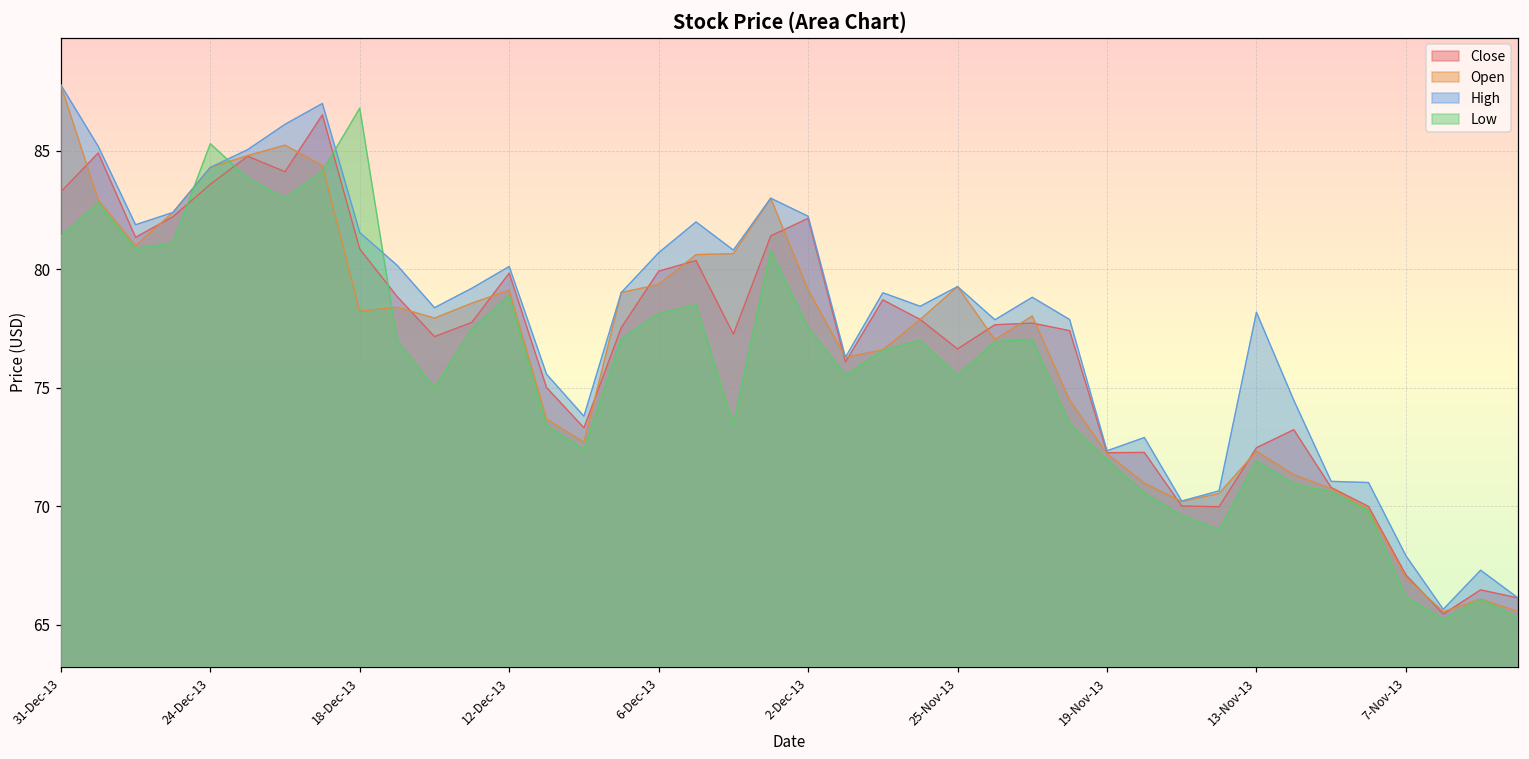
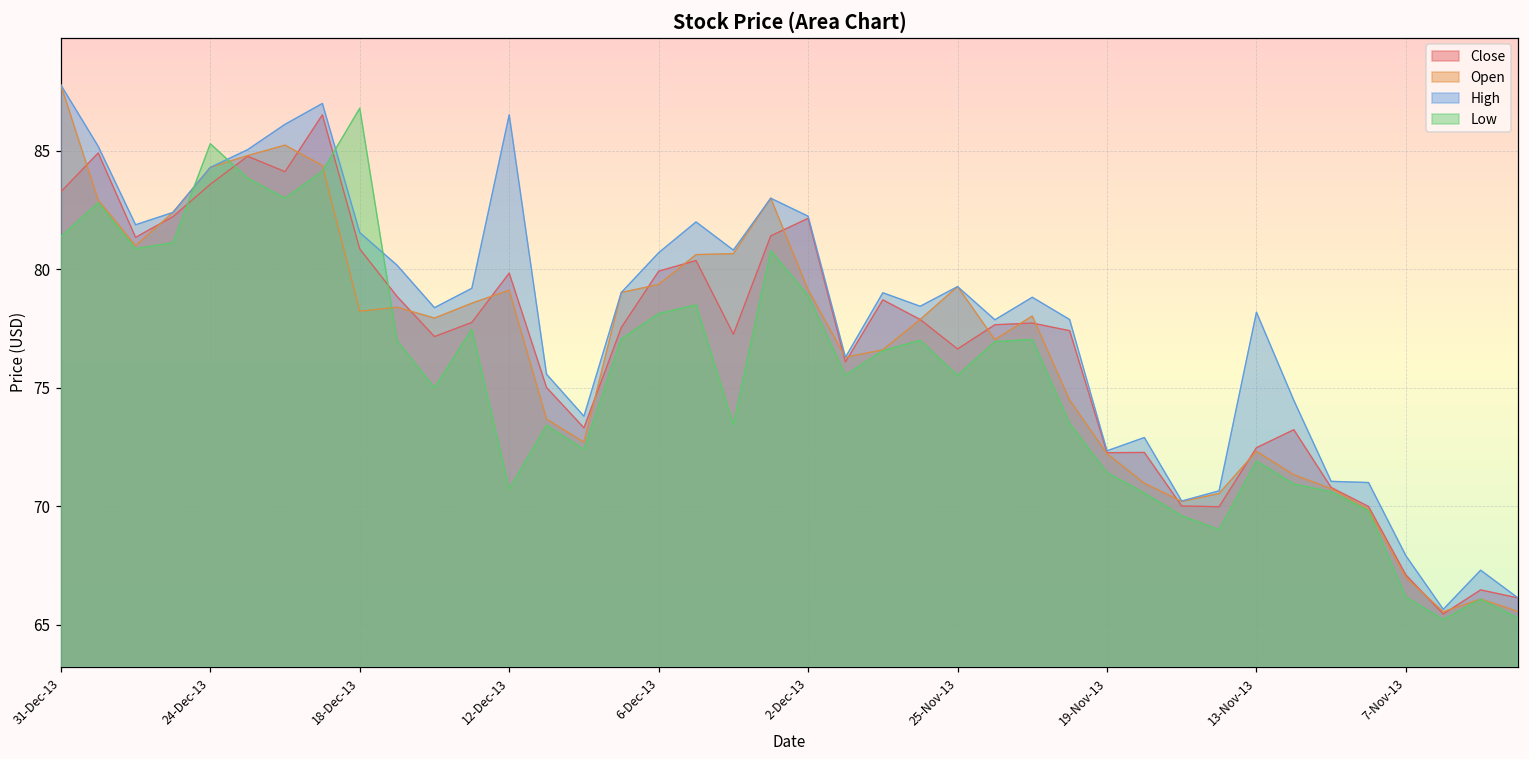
  {
    "High": {
      "18-Dec-13": 81.6,
-     "12-Dec-13": 80.1,
+     "12-Dec-13": 86.5,
      "6-Dec-13": 80.7,
      "13-Nov-13": 78.2,
      "7-Nov-13": 67.9
    },
    "Low": {
      "31-Dec-13": 81.4,
      "24-Dec-13": 85.3,
      "18-Dec-13": 86.8,
-     "12-Dec-13": 78.9,
+     "12-Dec-13": 70.7,
      "6-Dec-13": 78.1,
-     "2-Dec-13": 77.5,
+     "2-Dec-13": 78.9,
      "25-Nov-13": 75.5,
-     "19-Nov-13": 72.0,
+     "19-Nov-13": 71.4,
      "13-Nov-13": 71.9,
      "7-Nov-13": 66.2
    }
  }
